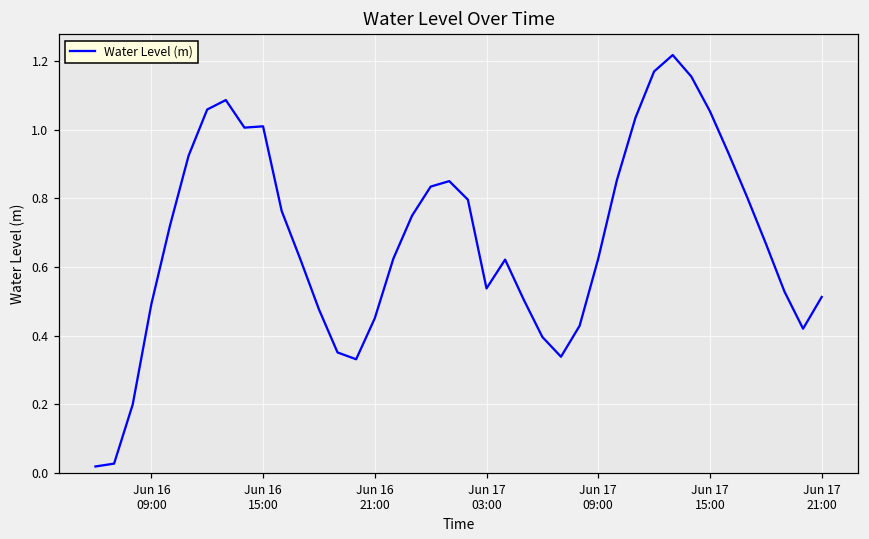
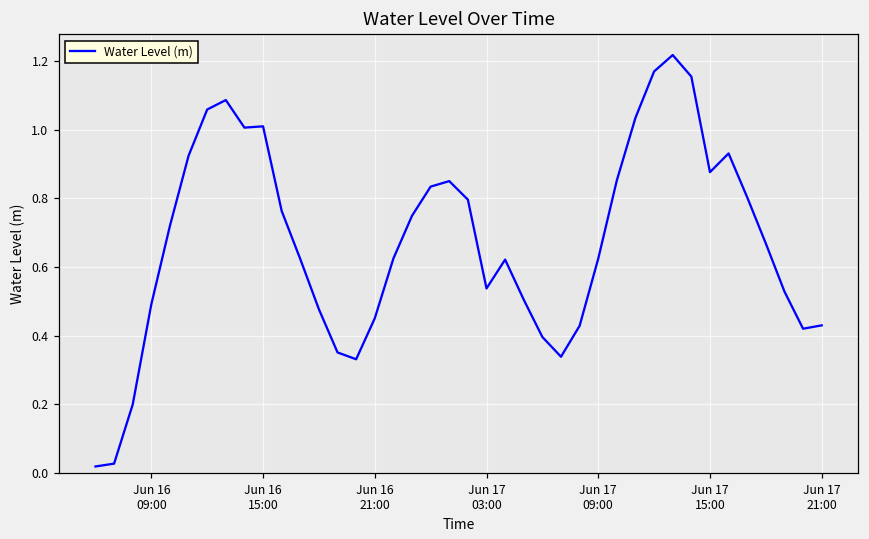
  {
    "Jun 16 09:00": 0.49,
    "Jun 16 15:00": 1.01,
    "Jun 16 21:00": 0.45,
    "Jun 17 03:00": 0.54,
    "Jun 17 09:00": 0.62,
-   "Jun 17 15:00": 1.05,
-   "Jun 17 21:00": 0.51
+   "Jun 17 15:00": 0.88,
+   "Jun 17 21:00": 0.43
  }
